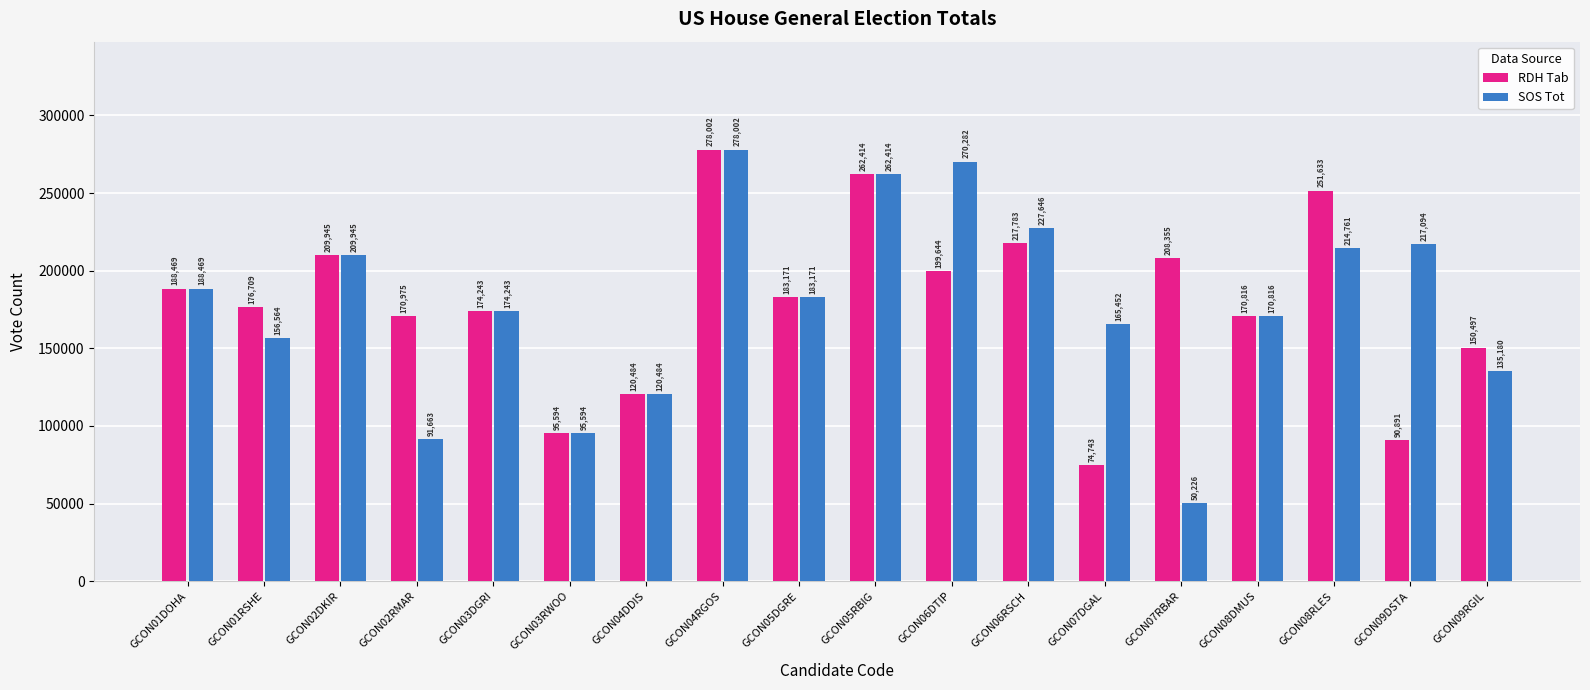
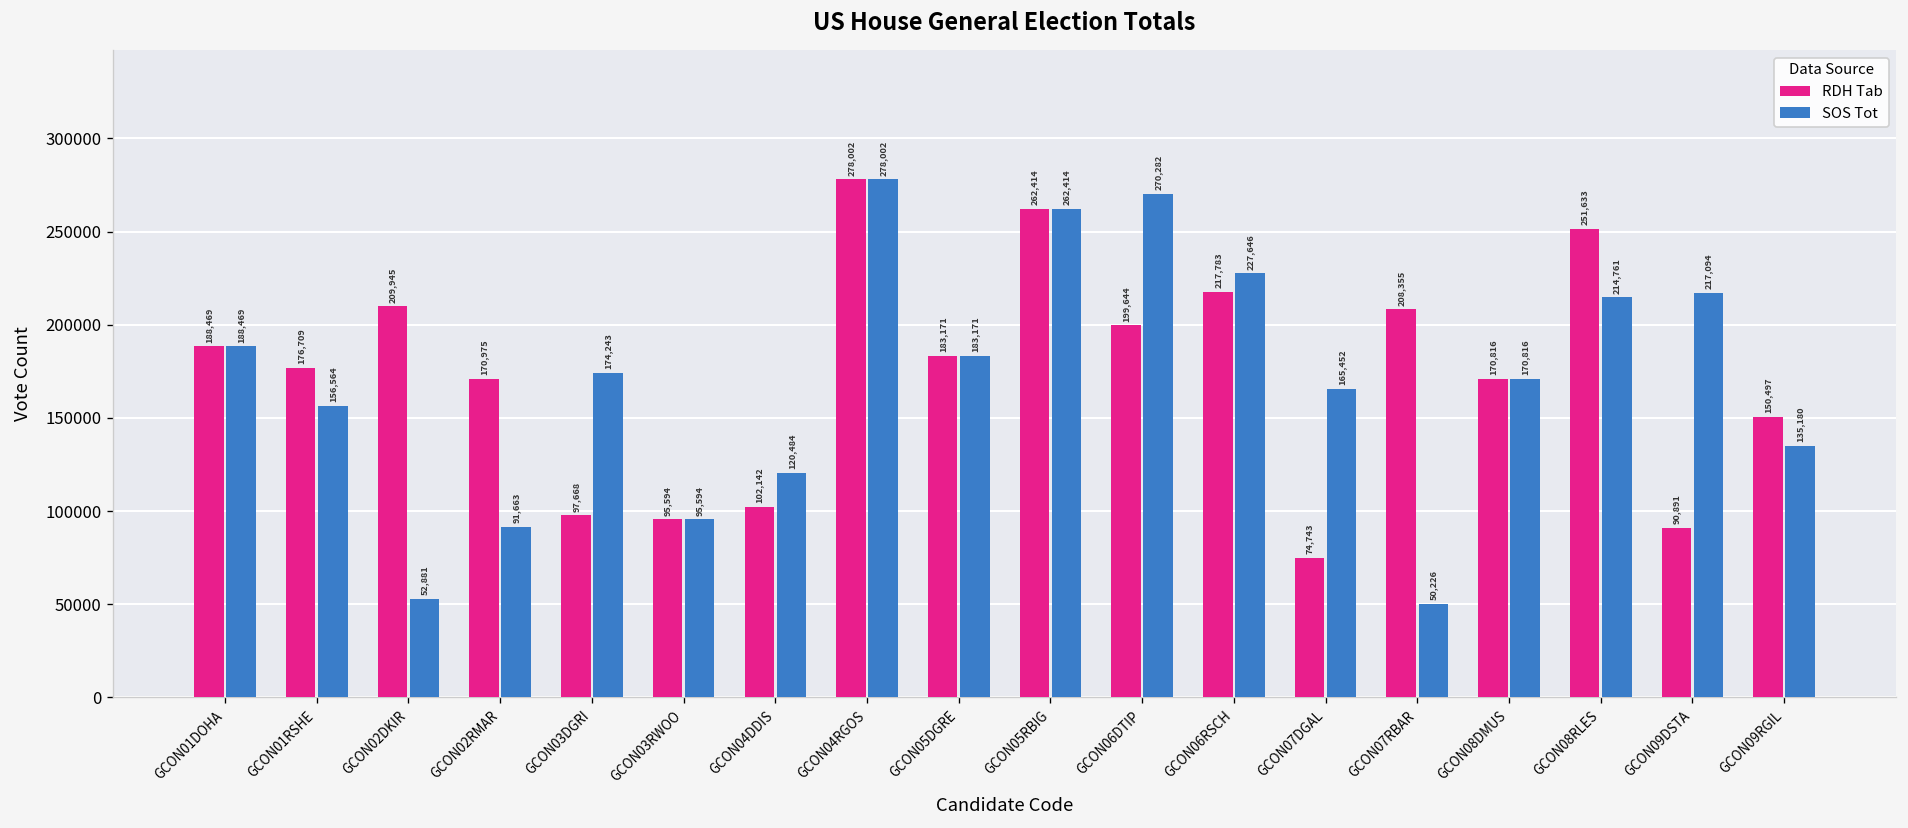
  {
    "RDH Tab": {
      "GCON01DOHA": "188,469",
      "GCON01RSHE": "176,709",
      "GCON02DKIR": "209,945",
      "GCON02RMAR": "170,975",
-     "GCON03DGRI": "174,243",
+     "GCON03DGRI": "97,668",
      "GCON03RWOO": "95,594",
-     "GCON04DDIS": "120,484",
+     "GCON04DDIS": "102,142",
      "GCON04RGOS": "278,002",
      "GCON05DGRE": "183,171",
      "GCON05RBIG": "262,414",
      "GCON06DTIP": "199,644",
      "GCON06RSCH": "217,783",
      "GCON07DGAL": "74,743",
      "GCON07RBAR": "208,355",
      "GCON08DMUS": "170,816",
      "GCON08RLES": "251,633",
      "GCON09DSTA": "90,891",
      "GCON09RGIL": "150,497"
    },
    "SOS Tot": {
      "GCON01DOHA": "188,469",
      "GCON01RSHE": "156,564",
-     "GCON02DKIR": "209,945",
+     "GCON02DKIR": "52,881",
      "GCON02RMAR": "91,663",
      "GCON03DGRI": "174,243",
      "GCON03RWOO": "95,594",
      "GCON04DDIS": "120,484",
      "GCON04RGOS": "278,002",
      "GCON05DGRE": "183,171",
      "GCON05RBIG": "262,414",
      "GCON06DTIP": "270,282",
      "GCON06RSCH": "227,646",
      "GCON07DGAL": "165,452",
      "GCON07RBAR": "50,226",
      "GCON08DMUS": "170,816",
      "GCON08RLES": "214,761",
      "GCON09DSTA": "217,094",
      "GCON09RGIL": "135,180"
    }
  }
